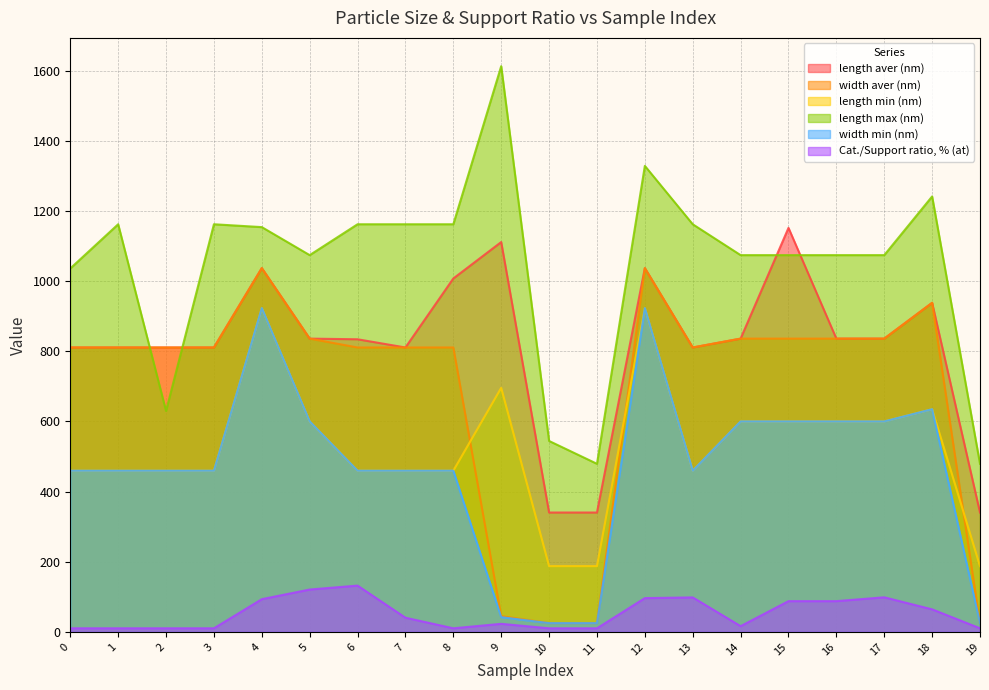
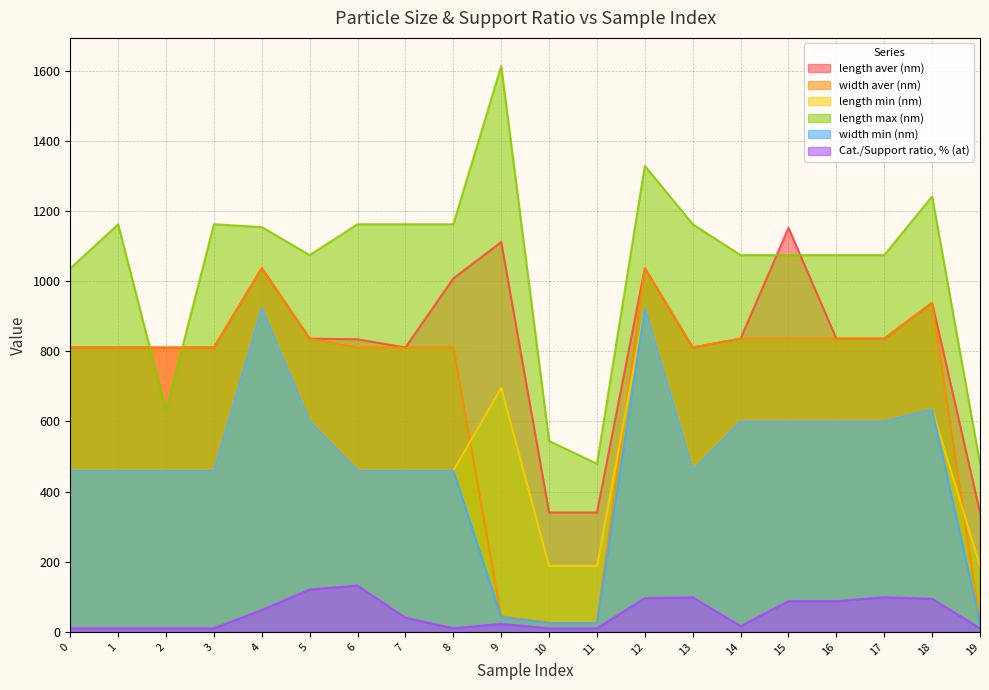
  {
    "length aver (nm)": {
      "6": 830,
      "8": 1010,
      "9": 1110,
      "10": 340,
      "11": 340,
      "15": 1150,
      "19": 340
    },
    "length max (nm)": {
      "0": 1040,
      "1": 1160,
      "2": 630,
      "3": 1160,
      "4": 1150,
      "5": 1070,
      "6": 1160,
      "7": 1160,
      "8": 1160,
      "9": 1610,
      "10": 540,
      "11": 480,
      "12": 1330,
      "13": 1160,
      "14": 1070,
      "15": 1070,
      "16": 1070,
      "17": 1070,
      "18": 1240,
      "19": 480
    },
    "Cat./Support ratio, % (at)": {
      "0": 10,
      "1": 10,
      "2": 10,
      "3": 10,
-     "4": 90,
+     "4": 60,
      "5": 120,
      "6": 130,
      "7": 40,
      "8": 10,
      "9": 20,
      "10": 10,
      "11": 10,
      "12": 100,
      "13": 100,
      "14": 20,
      "15": 90,
      "16": 90,
      "17": 100,
-     "18": 60,
+     "18": 90,
      "19": 10
    }
  }
